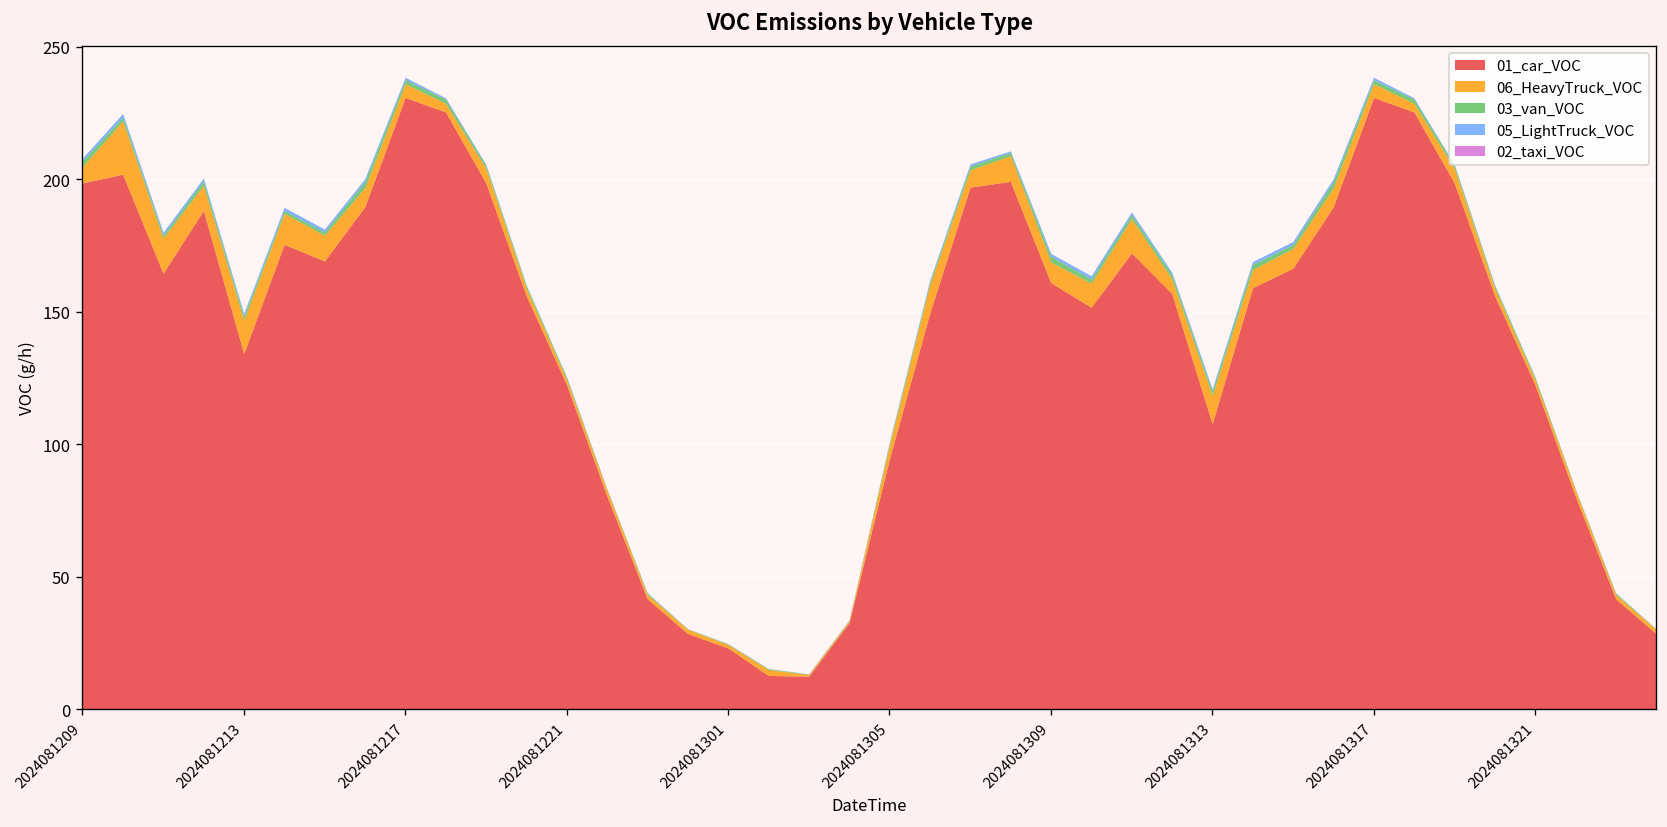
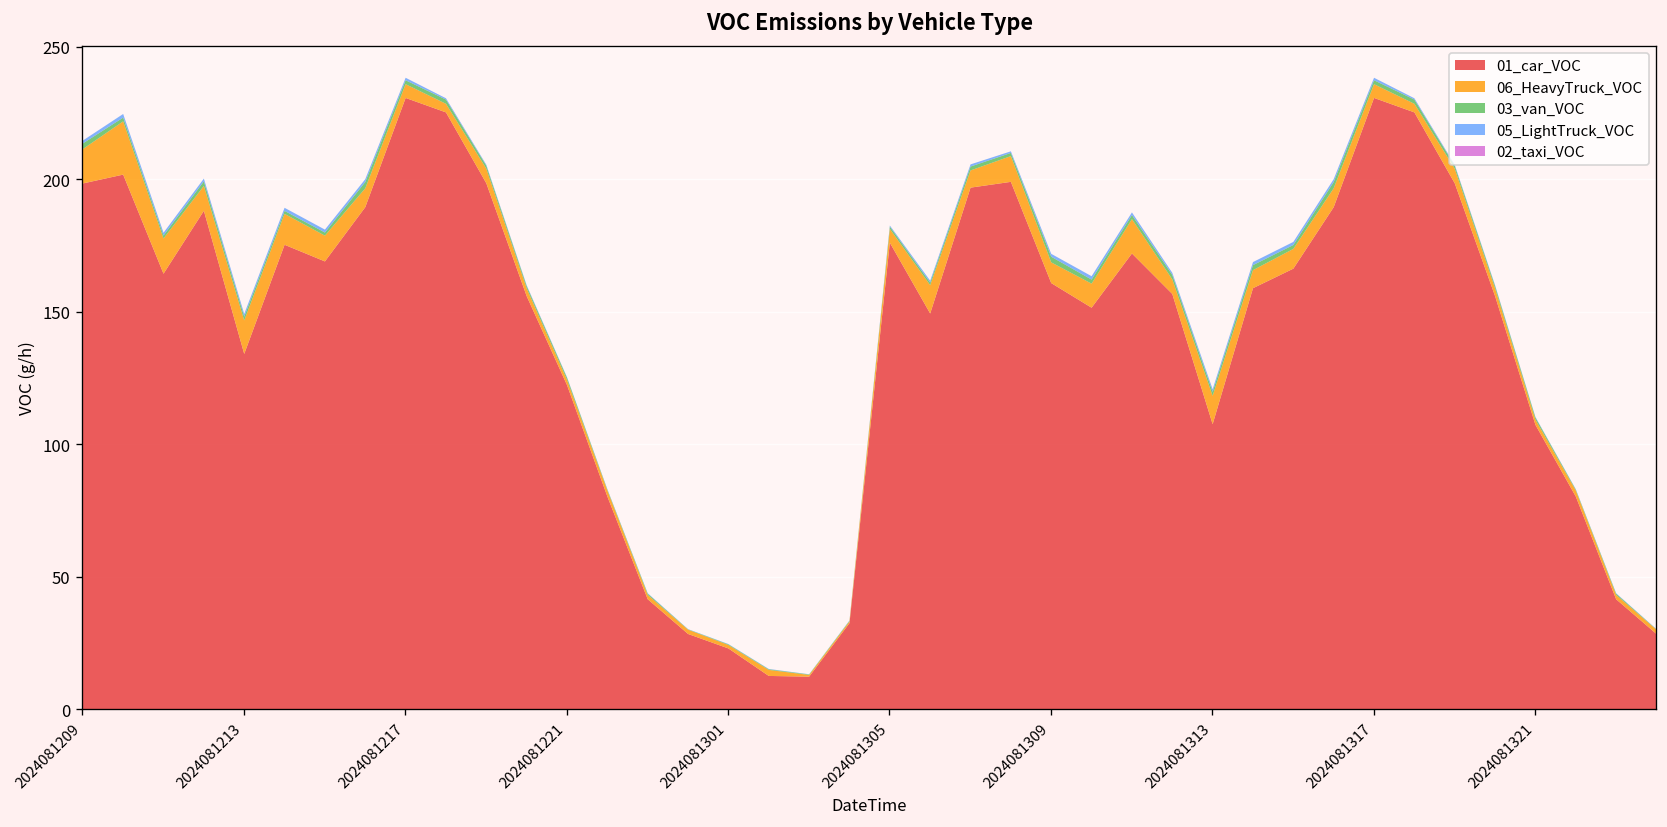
  {
    "01_car_VOC": {
      "2024081209": 199,
      "2024081213": 134,
      "2024081217": 231,
      "2024081221": 123,
      "2024081301": 23,
-     "2024081305": 94,
+     "2024081305": 176,
      "2024081309": 161,
      "2024081313": 108,
      "2024081317": 231,
-     "2024081321": 123
+     "2024081321": 108
    },
    "06_HeavyTruck_VOC": {
-     "2024081209": 6,
+     "2024081209": 13,
      "2024081213": 13,
      "2024081217": 5,
      "2024081309": 8,
      "2024081313": 11,
      "2024081317": 5
    }
  }
